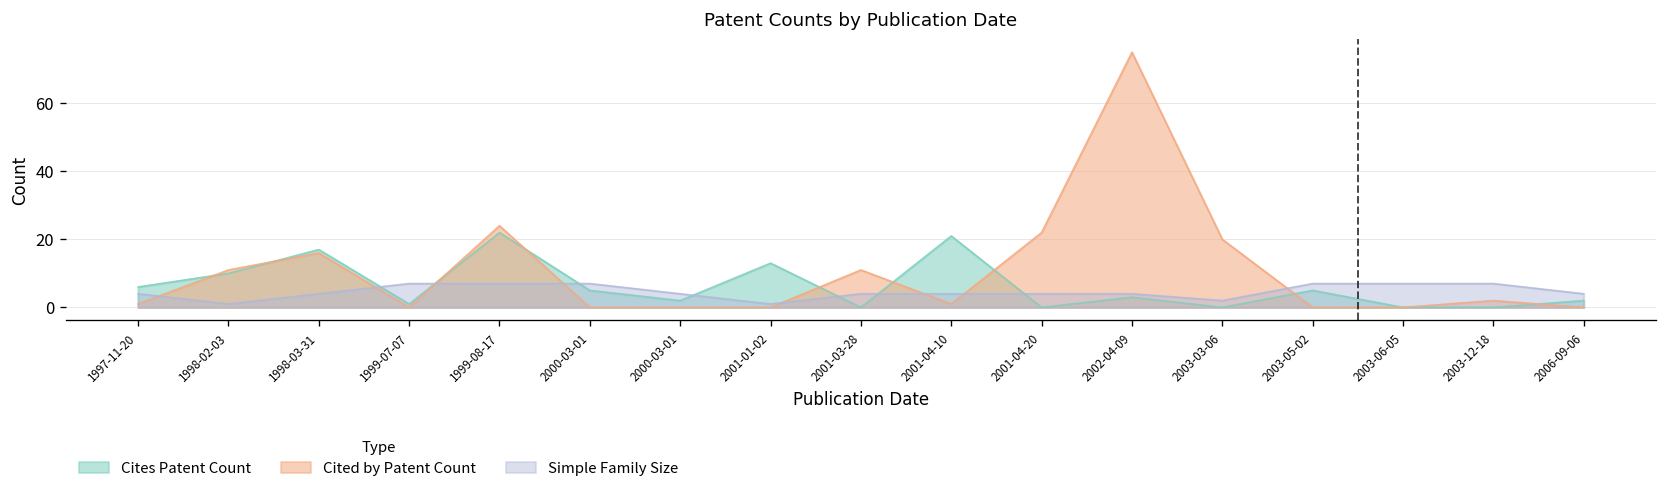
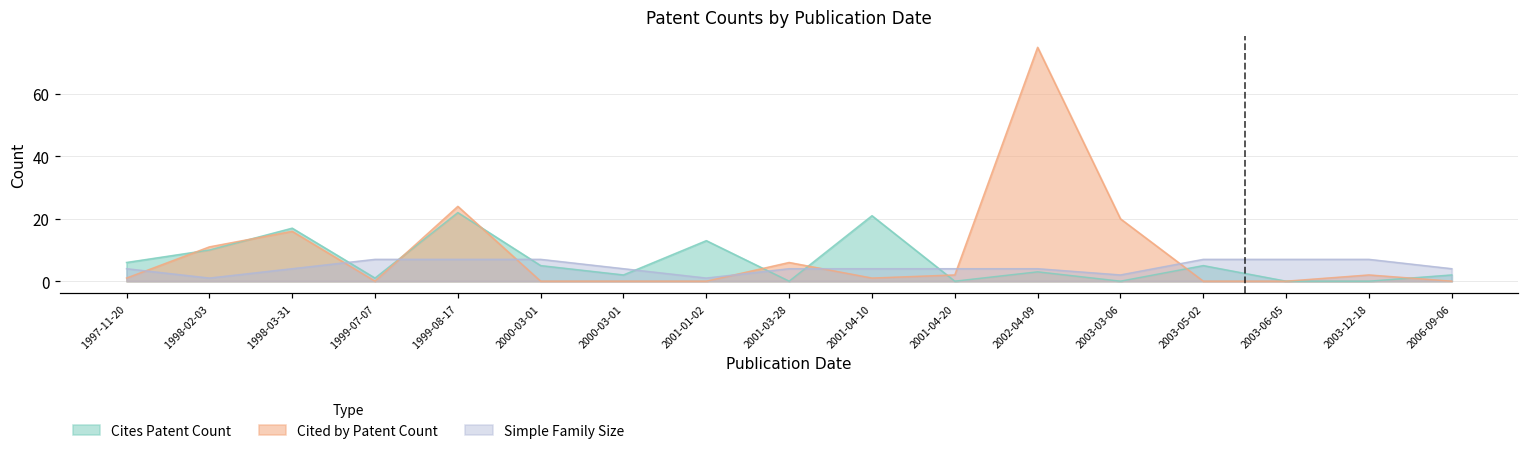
  {
    "Cited by Patent Count": {
      "1997-11-20": 1,
      "1998-02-03": 11,
      "1998-03-31": 16,
      "1999-07-07": 0,
      "1999-08-17": 24,
      "2001-01-02": 0,
-     "2001-03-28": 11,
+     "2001-03-28": 6,
      "2001-04-10": 1,
-     "2001-04-20": 22,
+     "2001-04-20": 2,
      "2002-04-09": 75,
      "2003-03-06": 20,
      "2003-05-02": 0,
      "2003-12-18": 2,
      "2006-09-06": 0
    }
  }
